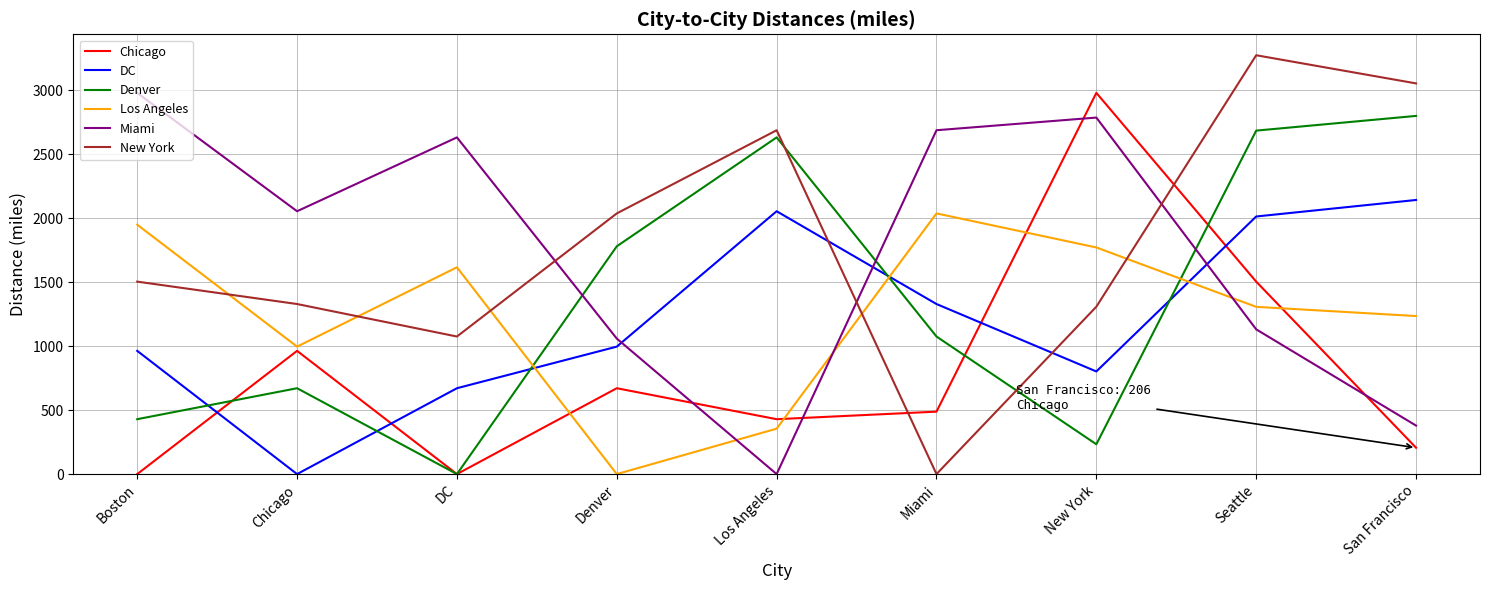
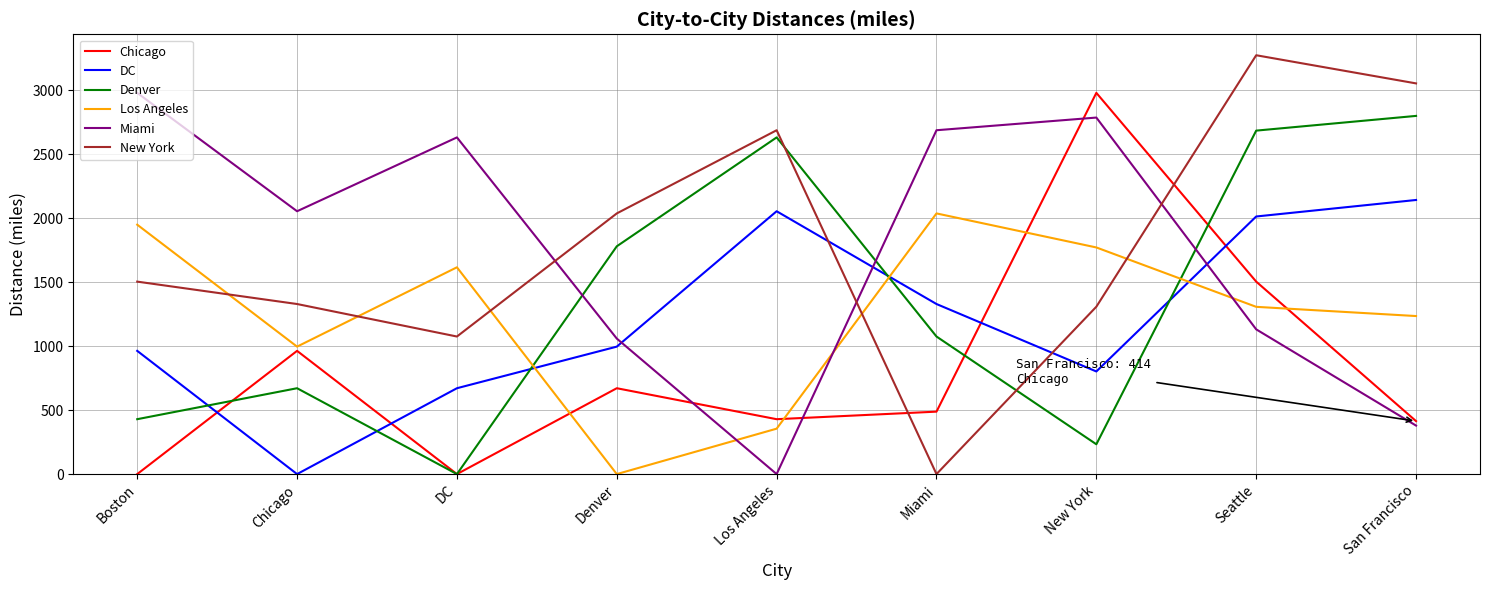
  {
    "Chicago": {
-     "San Francisco": 206
+     "San Francisco": 414
    },
    "DC": {
      "Boston": 960,
      "Chicago": 0,
      "DC": 670,
      "Denver": 1000,
      "Los Angeles": 2050,
      "Miami": 1330,
      "New York": 800,
      "Seattle": 2010,
      "San Francisco": 2140
    },
    "Denver": {
      "Boston": 430,
      "Chicago": 670,
      "Denver": 1780,
      "Los Angeles": 2630,
      "Miami": 1080,
      "Seattle": 2680,
      "San Francisco": 2800
    },
    "Los Angeles": {
      "Boston": 1950,
      "Chicago": 1000,
      "DC": 1620,
      "Denver": 0,
      "Los Angeles": 360,
      "Miami": 2040,
      "New York": 1770,
      "Seattle": 1310,
      "San Francisco": 1240
    },
    "Miami": {
      "Chicago": 2050,
      "DC": 2630,
      "Denver": 1060,
      "Los Angeles": 0,
      "Miami": 2690,
      "New York": 2790,
      "Seattle": 1130,
      "San Francisco": 380
    },
    "New York": {
      "Boston": 1500,
      "Chicago": 1330,
      "DC": 1080,
      "Denver": 2040,
      "Los Angeles": 2690,
      "Miami": 0,
      "New York": 1310,
      "Seattle": 3270,
      "San Francisco": 3050
    }
  }
